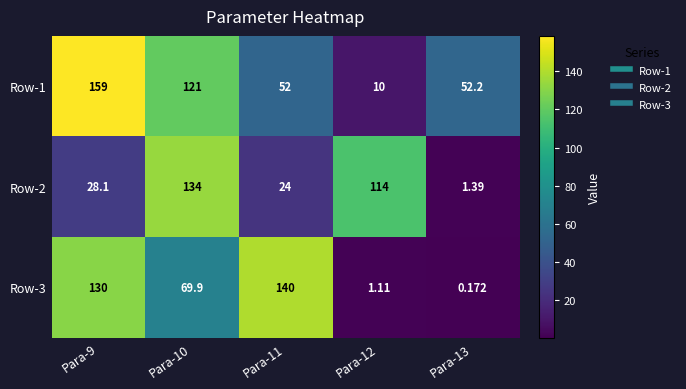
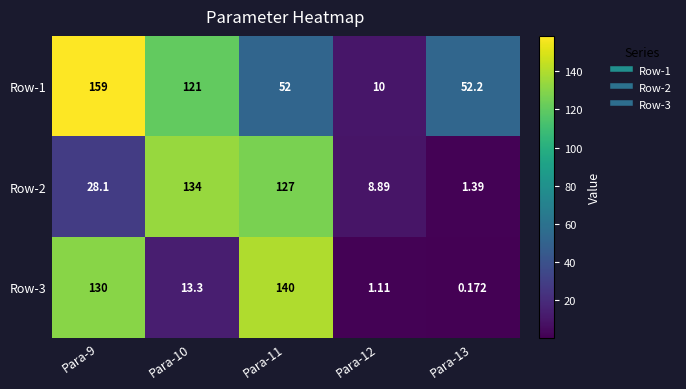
  {
    "Row-1": {
      "Para-9": 159,
      "Para-10": 121,
      "Para-11": 52,
      "Para-12": 10,
      "Para-13": 52.2
    },
    "Row-2": {
      "Para-9": 28.1,
      "Para-10": 134,
-     "Para-11": 24,
-     "Para-12": 114,
+     "Para-11": 127,
+     "Para-12": 8.89,
      "Para-13": 1.39
    },
    "Row-3": {
      "Para-9": 130,
-     "Para-10": 69.9,
+     "Para-10": 13.3,
      "Para-11": 140,
      "Para-12": 1.11,
      "Para-13": 0.172
    }
  }
